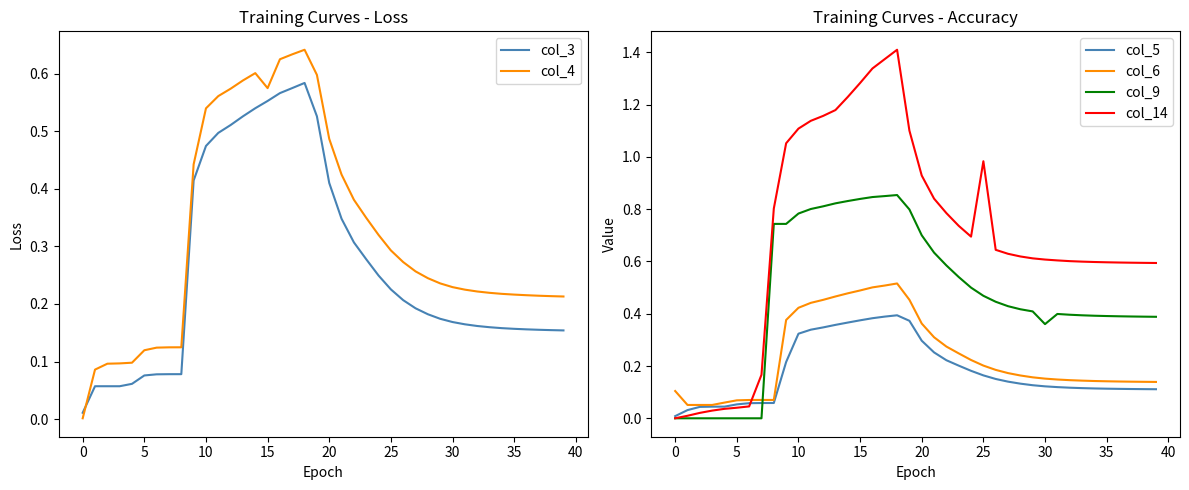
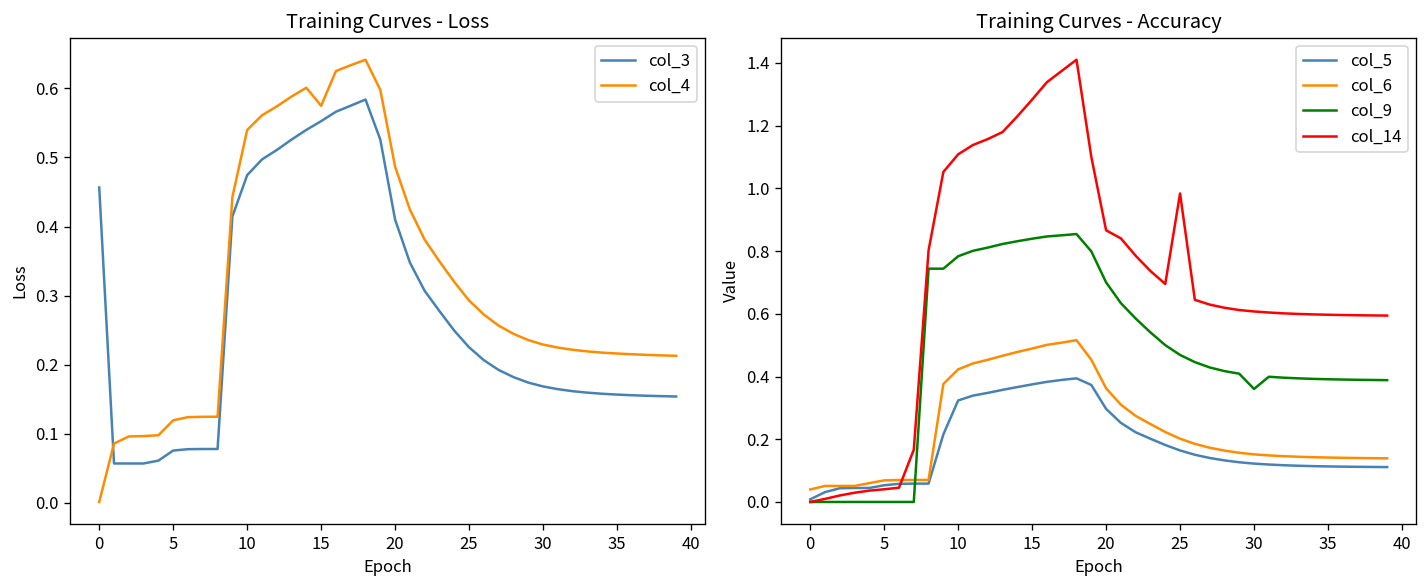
  {
    "Training Curves - Loss": {
      "col_3": {
-       "0": 0.01,
+       "0": 0.46,
        "5": 0.08,
        "10": 0.47,
        "15": 0.55,
        "20": 0.41,
        "25": 0.23,
        "30": 0.17,
        "35": 0.16
      },
      "col_4": {
        "0": 0.00,
        "5": 0.12,
        "10": 0.54,
        "15": 0.57,
        "20": 0.49,
        "25": 0.29,
        "30": 0.23,
        "35": 0.22
      }
    },
    "Training Curves - Accuracy": {
      "col_5": {
        "5": 0.05,
        "10": 0.32,
        "15": 0.37,
        "20": 0.30,
        "25": 0.16,
        "30": 0.12,
        "35": 0.11
      },
      "col_6": {
-       "0": 0.10,
+       "0": 0.04,
        "5": 0.07,
        "10": 0.42,
        "15": 0.49,
        "20": 0.36,
        "25": 0.20,
        "30": 0.15,
        "35": 0.14
      },
      "col_9": {
        "5": 0.00,
        "10": 0.78,
        "15": 0.84,
        "20": 0.70,
        "25": 0.47,
        "30": 0.36,
        "35": 0.39
      },
      "col_14": {
        "5": 0.04,
        "10": 1.11,
        "15": 1.28,
-       "20": 0.93,
+       "20": 0.87,
        "25": 0.98,
        "30": 0.61,
        "35": 0.60
      }
    }
  }
